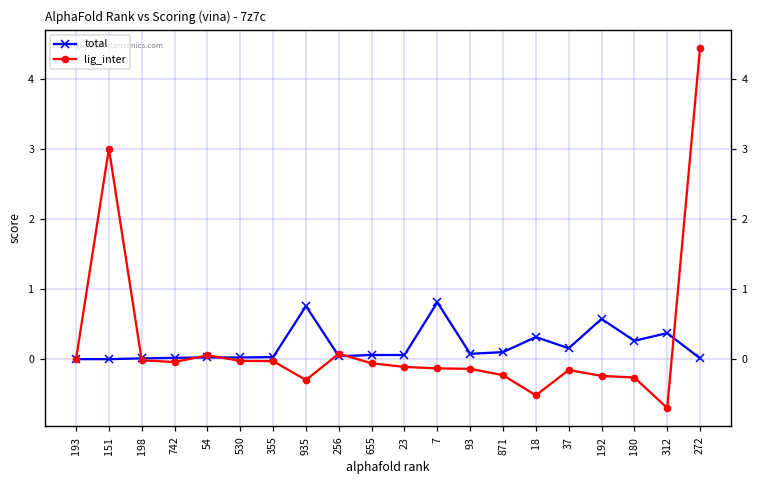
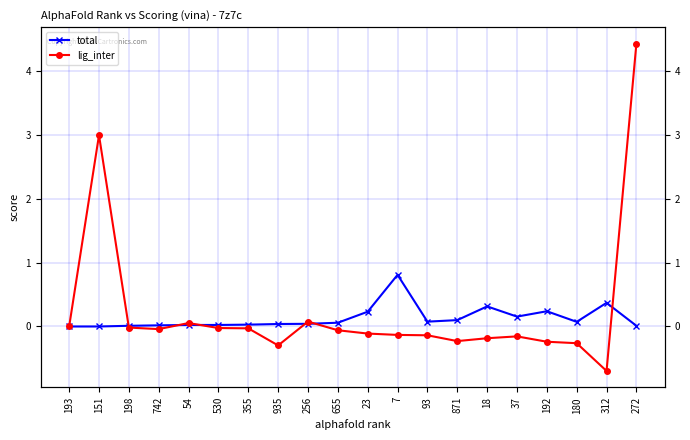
  {
    "total": {
      "151": 0.0,
      "742": 0.0,
      "530": 0.0,
      "355": 0.0,
-     "935": 0.8,
+     "935": 0.0,
      "655": 0.1,
-     "23": 0.1,
+     "23": 0.2,
      "7": 0.8,
      "93": 0.1,
      "871": 0.1,
      "18": 0.3,
      "37": 0.2,
-     "192": 0.6,
-     "180": 0.3,
+     "192": 0.2,
+     "180": 0.1,
      "312": 0.4,
      "272": 0.0
    },
    "lig_inter": {
      "151": 3.0,
      "742": 0.0,
      "530": 0.0,
      "355": 0.0,
      "935": -0.3,
      "655": -0.1,
      "23": -0.1,
      "7": -0.1,
      "93": -0.1,
      "871": -0.2,
-     "18": -0.5,
+     "18": -0.2,
      "37": -0.2,
      "192": -0.2,
      "180": -0.3,
      "312": -0.7,
      "272": 4.4
    }
  }
